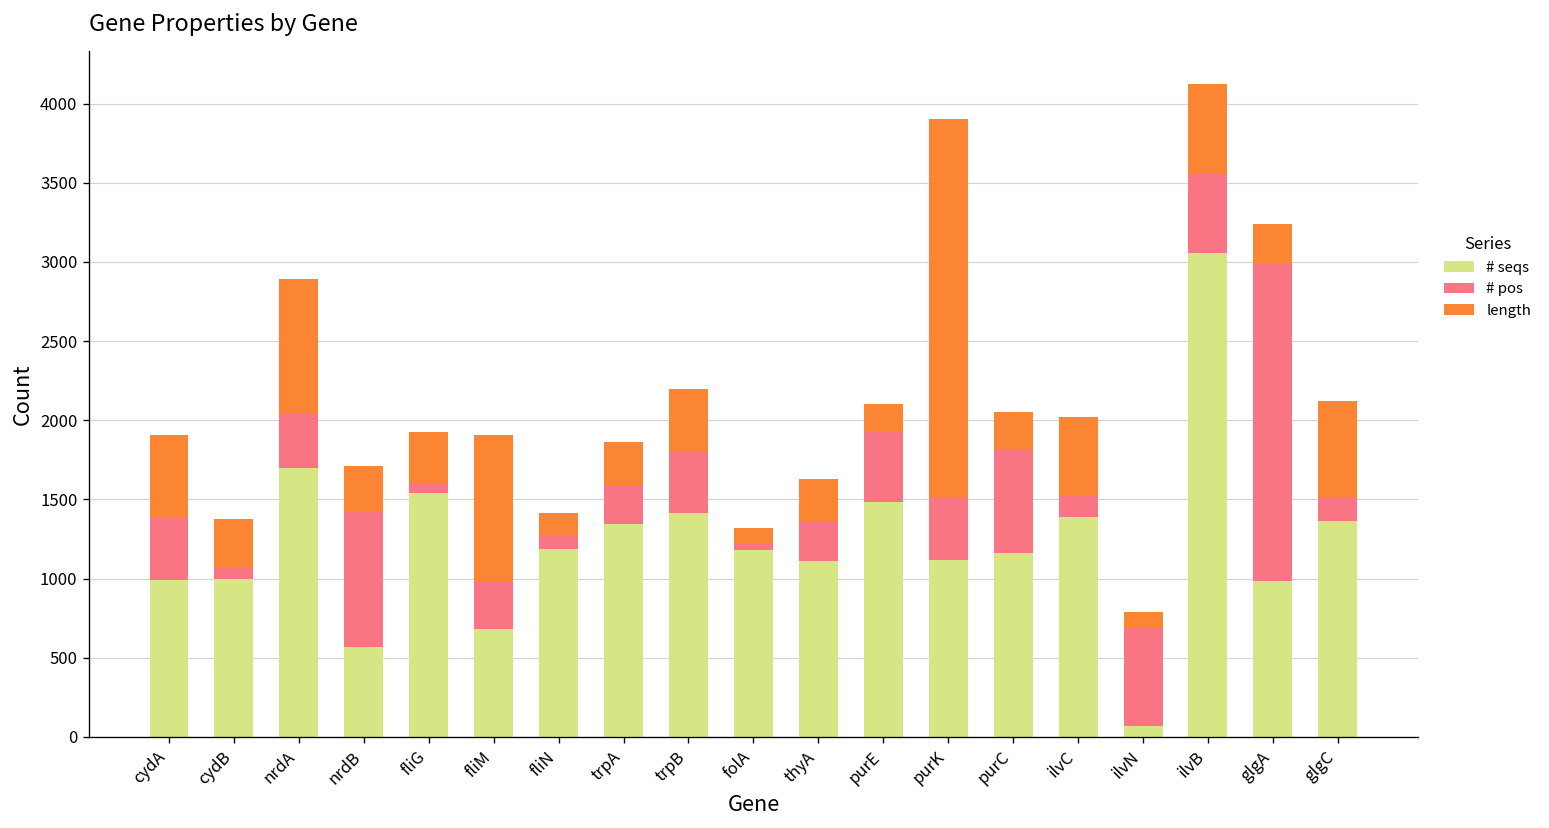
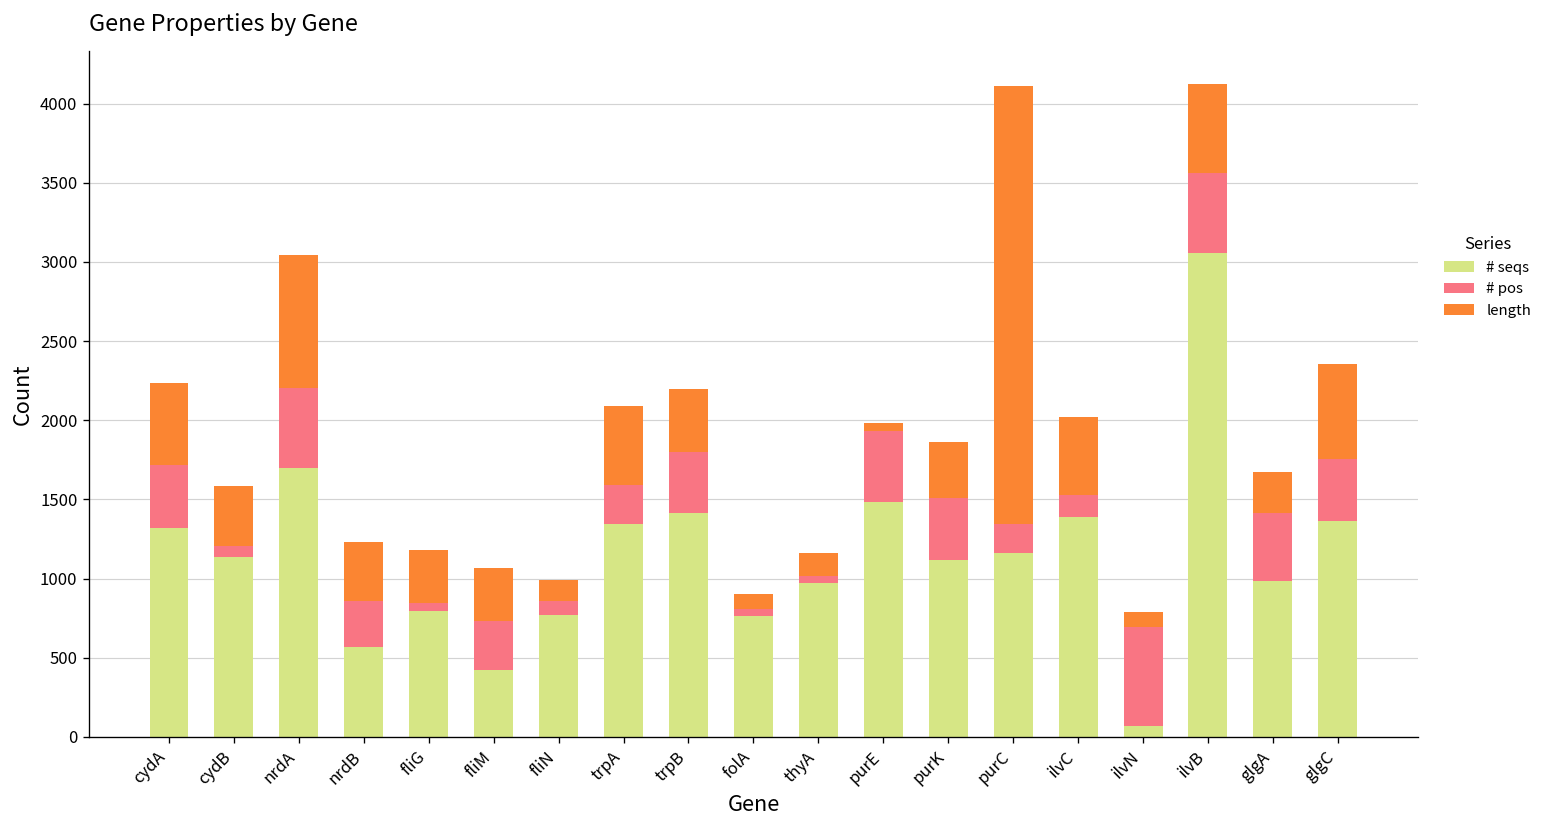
  {
    "# seqs": {
-     "cydA": 990,
-     "cydB": 1000,
+     "cydA": 1320,
+     "cydB": 1140,
      "nrdA": 1700,
      "nrdB": 570,
-     "fliG": 1540,
-     "fliM": 680,
-     "fliN": 1190,
+     "fliG": 790,
+     "fliM": 430,
+     "fliN": 770,
      "trpA": 1350,
      "trpB": 1420,
-     "folA": 1180,
-     "thyA": 1110,
+     "folA": 770,
+     "thyA": 970,
      "purE": 1480,
      "purK": 1120,
      "purC": 1160,
      "ilvC": 1390,
      "ilvN": 70,
      "ilvB": 3060,
      "glgA": 990,
      "glgC": 1370
    },
    "# pos": {
      "cydA": 390,
      "cydB": 70,
-     "nrdA": 350,
-     "nrdB": 850,
+     "nrdA": 500,
+     "nrdB": 290,
      "fliG": 50,
      "fliM": 310,
      "fliN": 90,
      "trpA": 250,
      "trpB": 380,
      "folA": 40,
-     "thyA": 250,
+     "thyA": 40,
      "purE": 450,
      "purK": 390,
-     "purC": 650,
+     "purC": 180,
      "ilvC": 140,
      "ilvN": 630,
      "ilvB": 510,
-     "glgA": 2000,
-     "glgC": 150
+     "glgA": 430,
+     "glgC": 390
    },
    "length": {
      "cydA": 520,
-     "cydB": 310,
+     "cydB": 380,
      "nrdA": 850,
-     "nrdB": 290,
+     "nrdB": 380,
      "fliG": 330,
-     "fliM": 920,
+     "fliM": 330,
      "fliN": 140,
-     "trpA": 270,
+     "trpA": 500,
      "trpB": 400,
      "folA": 90,
-     "thyA": 260,
-     "purE": 170,
-     "purK": 2390,
-     "purC": 240,
+     "thyA": 150,
+     "purE": 50,
+     "purK": 360,
+     "purC": 2770,
      "ilvC": 490,
      "ilvN": 100,
      "ilvB": 560,
      "glgA": 260,
      "glgC": 600
    }
  }
